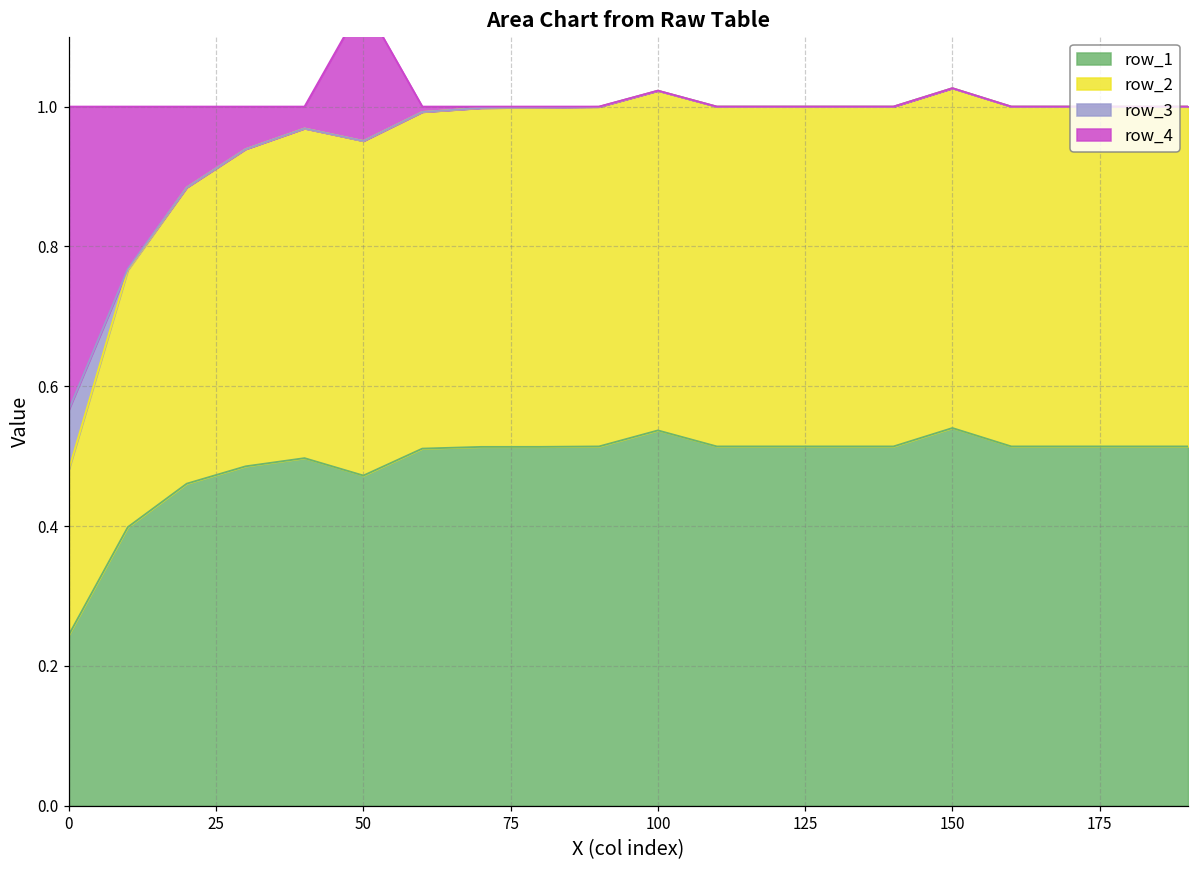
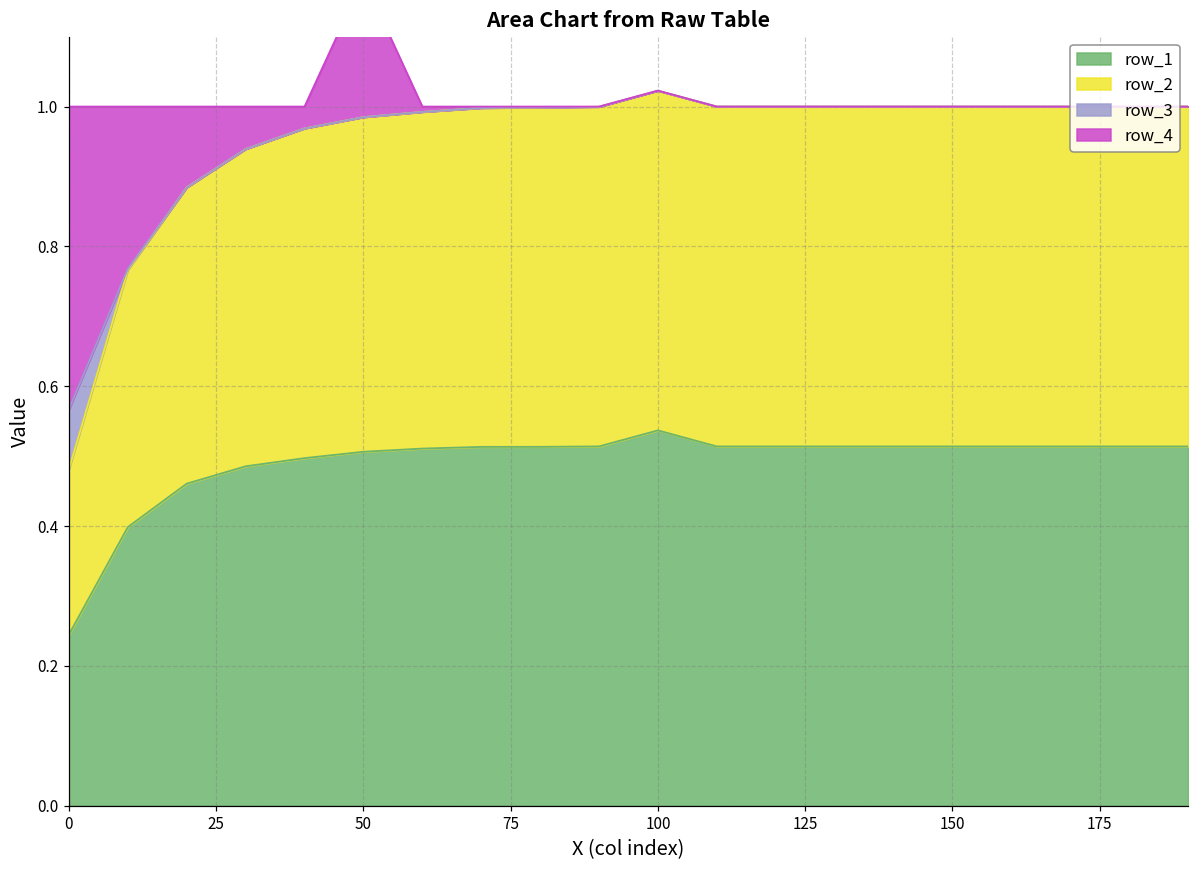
  {
    "row_1": {
      "0": 0.24,
-     "50": 0.47,
+     "50": 0.51,
      "100": 0.54,
-     "150": 0.54
+     "150": 0.51
    },
    "row_2": {
      "0": 0.24
    },
    "row_3": {
      "0": 0.09
    },
    "row_4": {
      "0": 0.43
    }
  }
